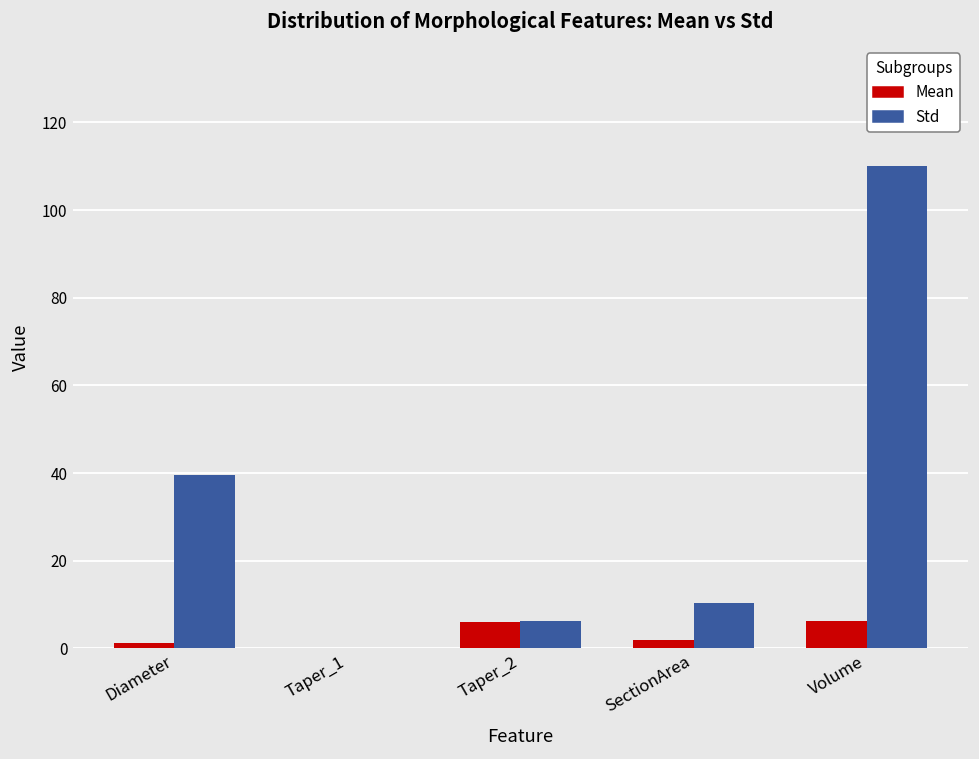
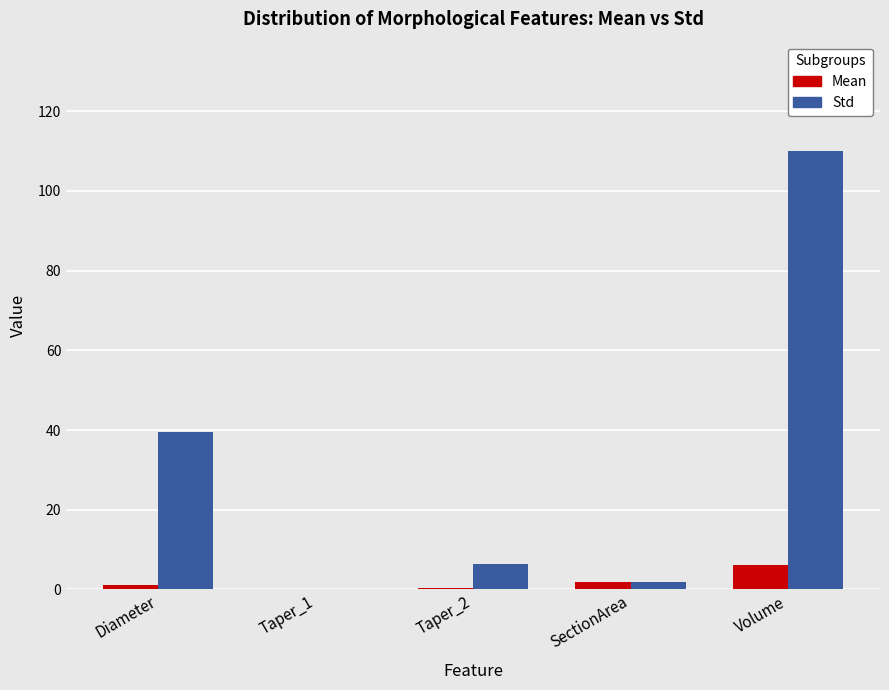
  {
    "Mean": {
      "Diameter": 1,
-     "Taper_2": 6,
+     "Taper_2": 0,
      "SectionArea": 2,
      "Volume": 6
    },
    "Std": {
      "Diameter": 40,
      "Taper_2": 6,
-     "SectionArea": 10,
+     "SectionArea": 2,
      "Volume": 110
    }
  }
